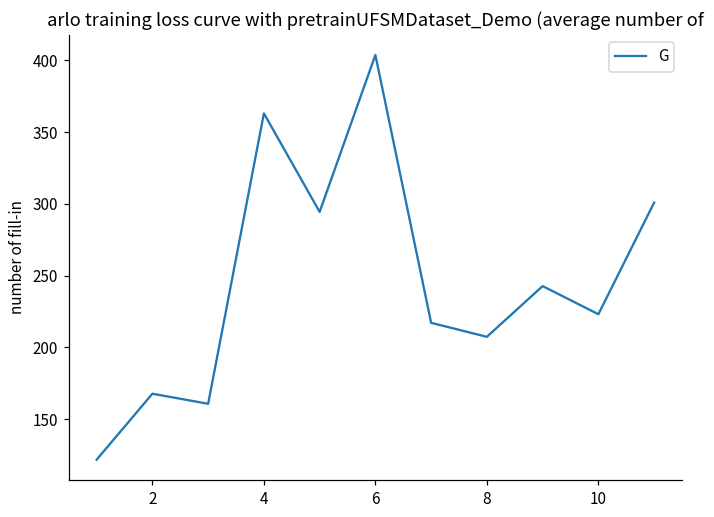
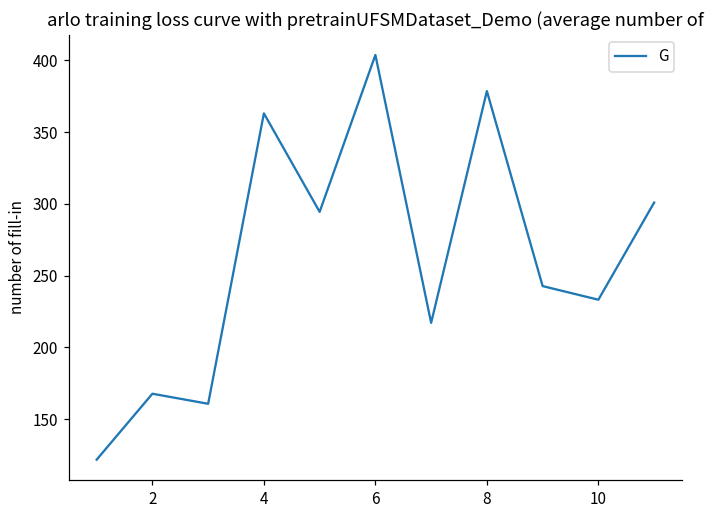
  {
    "2": 168,
    "4": 363,
    "6": 404,
-   "8": 207,
-   "10": 223
+   "8": 379,
+   "10": 233
  }
